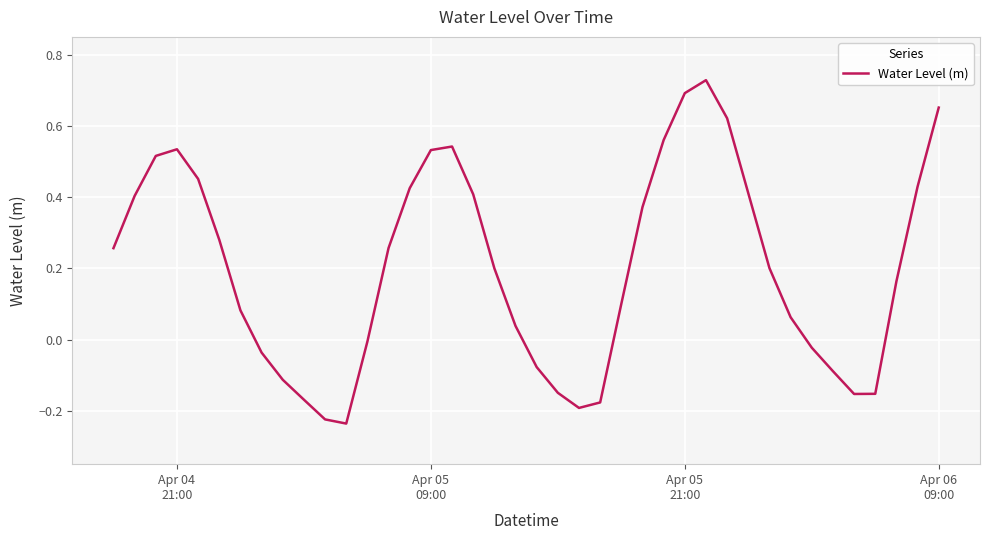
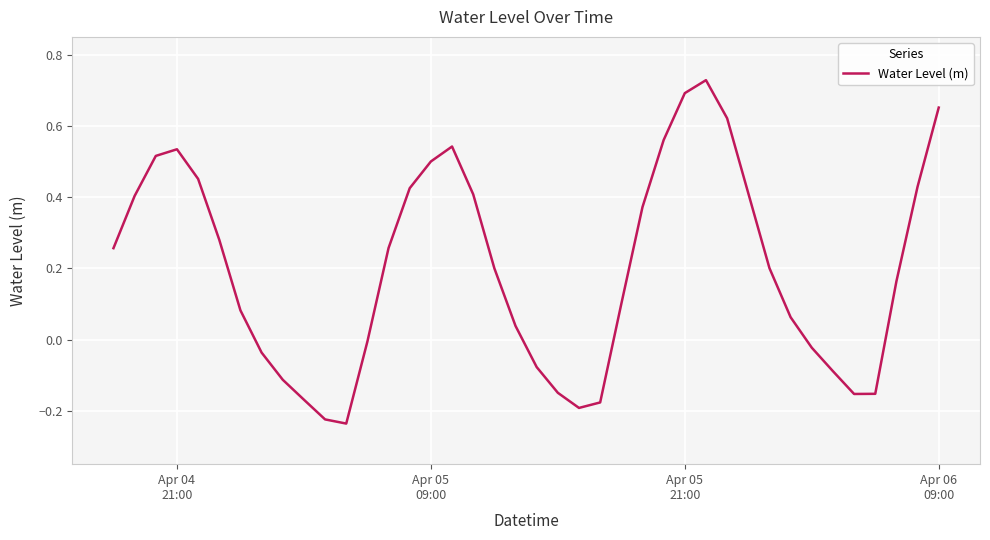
  {
    "Apr 04 21:00": 0.53,
-   "Apr 05 09:00": 0.53,
+   "Apr 05 09:00": 0.50,
    "Apr 05 21:00": 0.69,
    "Apr 06 09:00": 0.65
  }
